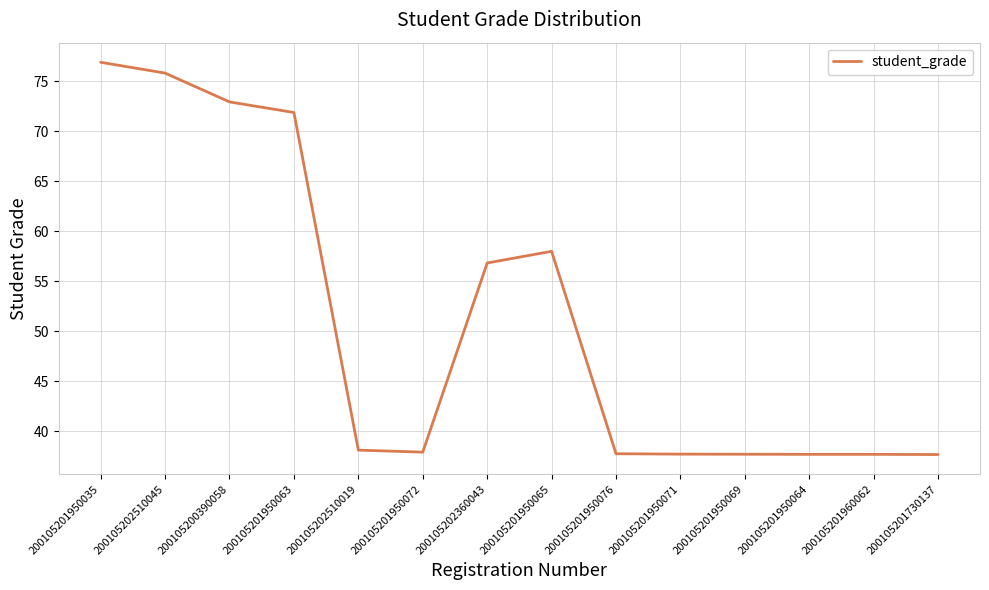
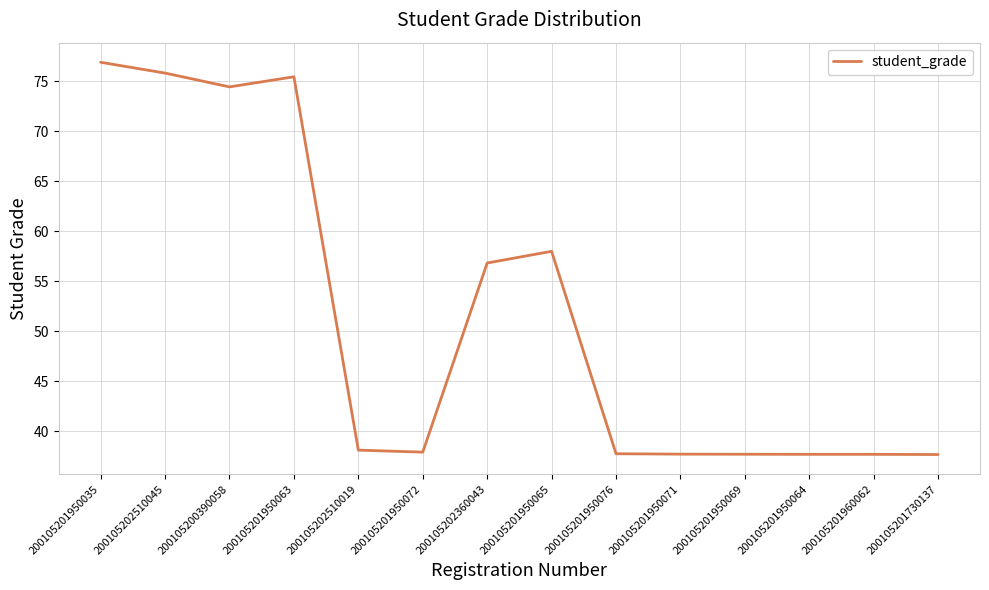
  {
    "200105201950035": 76.9,
    "200105202510045": 75.8,
-   "200105200390058": 72.9,
-   "200105201950063": 71.9,
+   "200105200390058": 74.4,
+   "200105201950063": 75.4,
    "200105202510019": 38.1,
    "200105201950072": 37.9,
    "200105202360043": 56.8,
    "200105201950065": 58.0,
    "200105201950076": 37.8,
    "200105201950071": 37.7,
    "200105201950069": 37.7,
    "200105201950064": 37.7,
    "200105201960062": 37.7,
    "200105201730137": 37.7
  }
